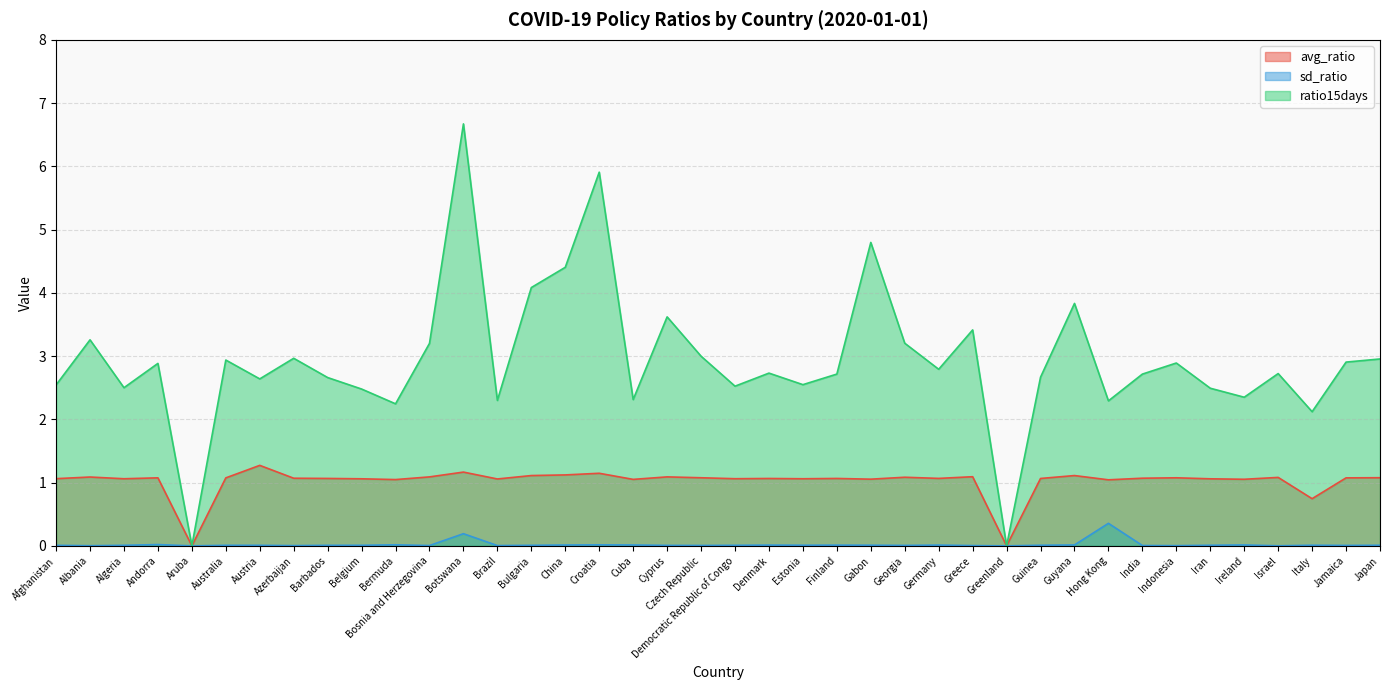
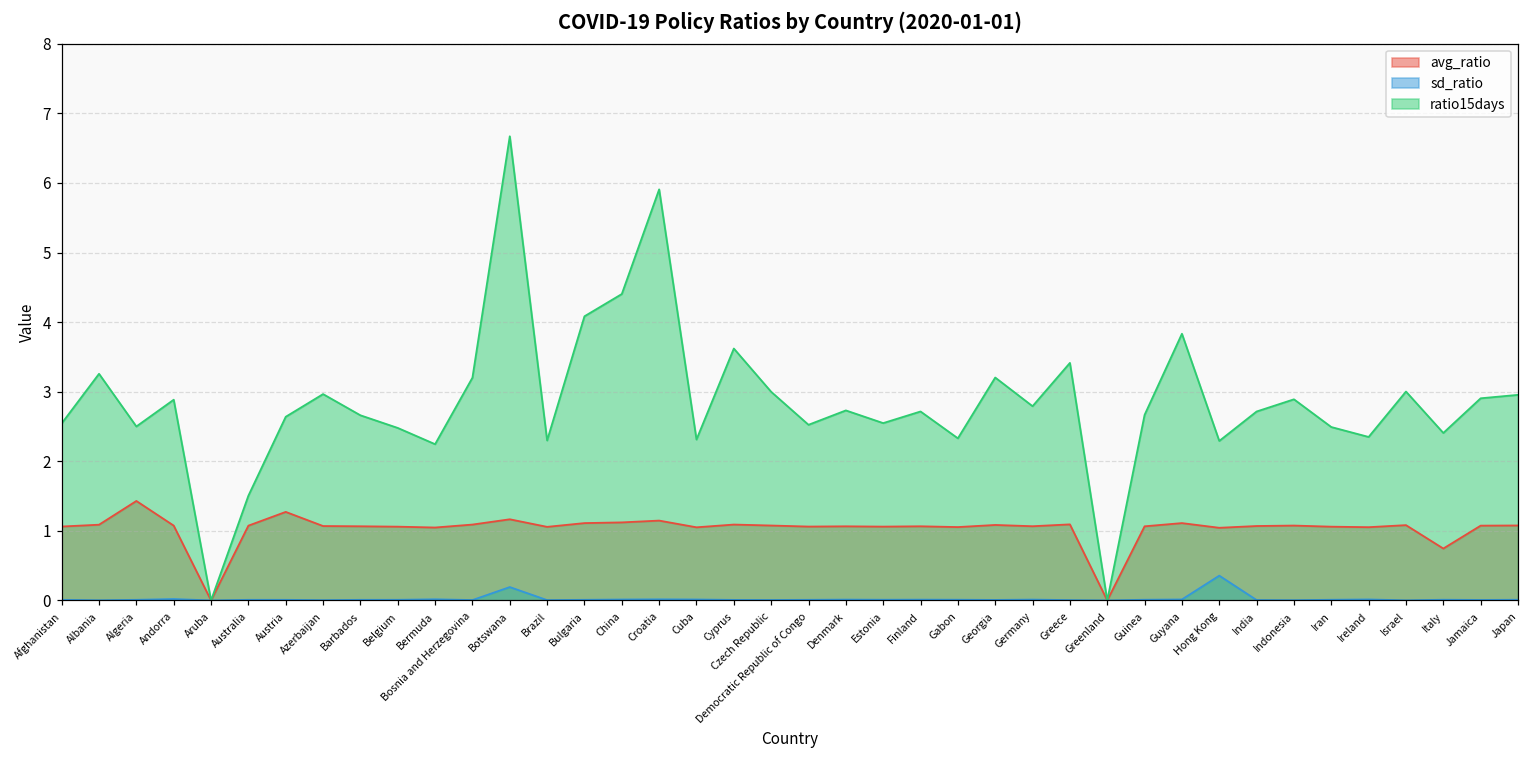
  {
    "avg_ratio": {
      "Afghanistan": 1.1,
      "Albania": 1.1,
-     "Algeria": 1.1,
+     "Algeria": 1.4,
      "Andorra": 1.1,
      "Australia": 1.1,
      "Austria": 1.3,
      "Azerbaijan": 1.1,
      "Barbados": 1.1,
      "Belgium": 1.1,
      "Bermuda": 1.0,
      "Bosnia and Herzegovina": 1.1,
      "Botswana": 1.2,
      "Brazil": 1.1,
      "Bulgaria": 1.1,
      "China": 1.1,
      "Croatia": 1.1,
      "Cuba": 1.1,
      "Cyprus": 1.1,
      "Czech Republic": 1.1,
      "Democratic Republic of Congo": 1.1,
      "Denmark": 1.1,
      "Estonia": 1.1,
      "Finland": 1.1,
      "Gabon": 1.1,
      "Georgia": 1.1,
      "Germany": 1.1,
      "Greece": 1.1,
      "Guinea": 1.1,
      "Guyana": 1.1,
      "Hong Kong": 1.0,
      "India": 1.1,
      "Indonesia": 1.1,
      "Iran": 1.1,
      "Ireland": 1.1,
      "Israel": 1.1,
      "Italy": 0.7,
      "Jamaica": 1.1,
      "Japan": 1.1
    },
    "sd_ratio": {
      "Afghanistan": 0.0,
      "Albania": 0.0,
      "Algeria": 0.0,
      "Andorra": 0.0,
      "Australia": 0.0,
      "Austria": 0.0,
      "Azerbaijan": 0.0,
      "Barbados": 0.0,
      "Belgium": 0.0,
      "Bermuda": 0.0,
      "Bosnia and Herzegovina": 0.0,
      "Botswana": 0.2,
      "Brazil": 0.0,
      "Bulgaria": 0.0,
      "China": 0.0,
      "Croatia": 0.0,
      "Cuba": 0.0,
      "Cyprus": 0.0,
      "Czech Republic": 0.0,
      "Democratic Republic of Congo": 0.0,
      "Denmark": 0.0,
      "Estonia": 0.0,
      "Finland": 0.0,
      "Gabon": 0.0,
      "Georgia": 0.0,
      "Germany": 0.0,
      "Greece": 0.0,
      "Guinea": 0.0,
      "Guyana": 0.0,
      "Hong Kong": 0.4,
      "India": 0.0,
      "Indonesia": 0.0,
      "Iran": 0.0,
      "Ireland": 0.0,
      "Israel": 0.0,
      "Italy": 0.0,
      "Jamaica": 0.0,
      "Japan": 0.0
    },
    "ratio15days": {
      "Afghanistan": 2.5,
      "Albania": 3.3,
      "Algeria": 2.5,
      "Andorra": 2.9,
-     "Australia": 2.9,
+     "Australia": 1.5,
      "Austria": 2.6,
      "Azerbaijan": 3.0,
      "Barbados": 2.7,
      "Belgium": 2.5,
      "Bermuda": 2.2,
      "Bosnia and Herzegovina": 3.2,
      "Botswana": 6.7,
      "Brazil": 2.3,
      "Bulgaria": 4.1,
      "China": 4.4,
      "Croatia": 5.9,
      "Cuba": 2.3,
      "Cyprus": 3.6,
      "Czech Republic": 3.0,
      "Democratic Republic of Congo": 2.5,
      "Denmark": 2.7,
      "Estonia": 2.5,
      "Finland": 2.7,
-     "Gabon": 4.8,
+     "Gabon": 2.3,
      "Georgia": 3.2,
      "Germany": 2.8,
      "Greece": 3.4,
      "Guinea": 2.7,
      "Guyana": 3.8,
      "Hong Kong": 2.3,
      "India": 2.7,
      "Indonesia": 2.9,
      "Iran": 2.5,
      "Ireland": 2.3,
-     "Israel": 2.7,
-     "Italy": 2.1,
+     "Israel": 3.0,
+     "Italy": 2.4,
      "Jamaica": 2.9,
      "Japan": 3.0
    }
  }
